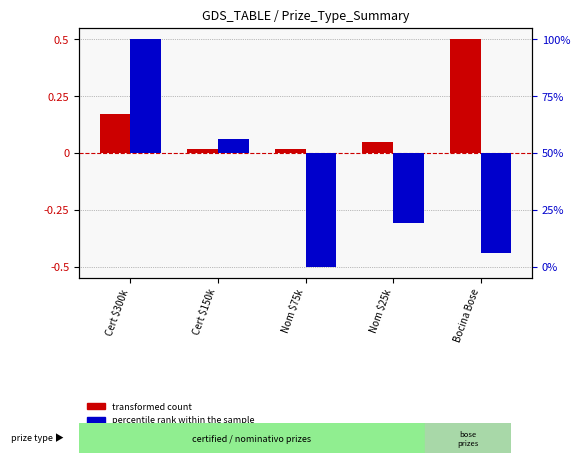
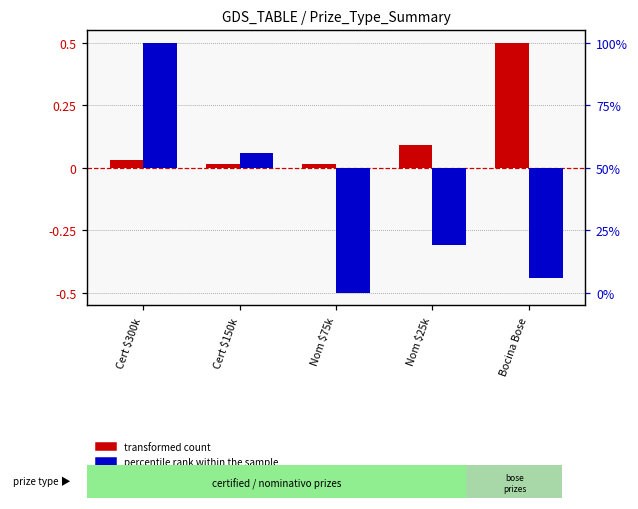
  {
    "transformed count": {
-     "Cert $300k": 0.17,
+     "Cert $300k": 0.03,
      "Cert $150k": 0.02,
      "Nom $75k": 0.02,
-     "Nom $25k": 0.05,
+     "Nom $25k": 0.09,
      "Bocina Bose": 0.50
    },
    "percentile rank within the sample": {
      "Cert $300k": 0.50,
      "Cert $150k": 0.06,
      "Nom $75k": -0.50,
      "Nom $25k": -0.31,
      "Bocina Bose": -0.44
    }
  }
